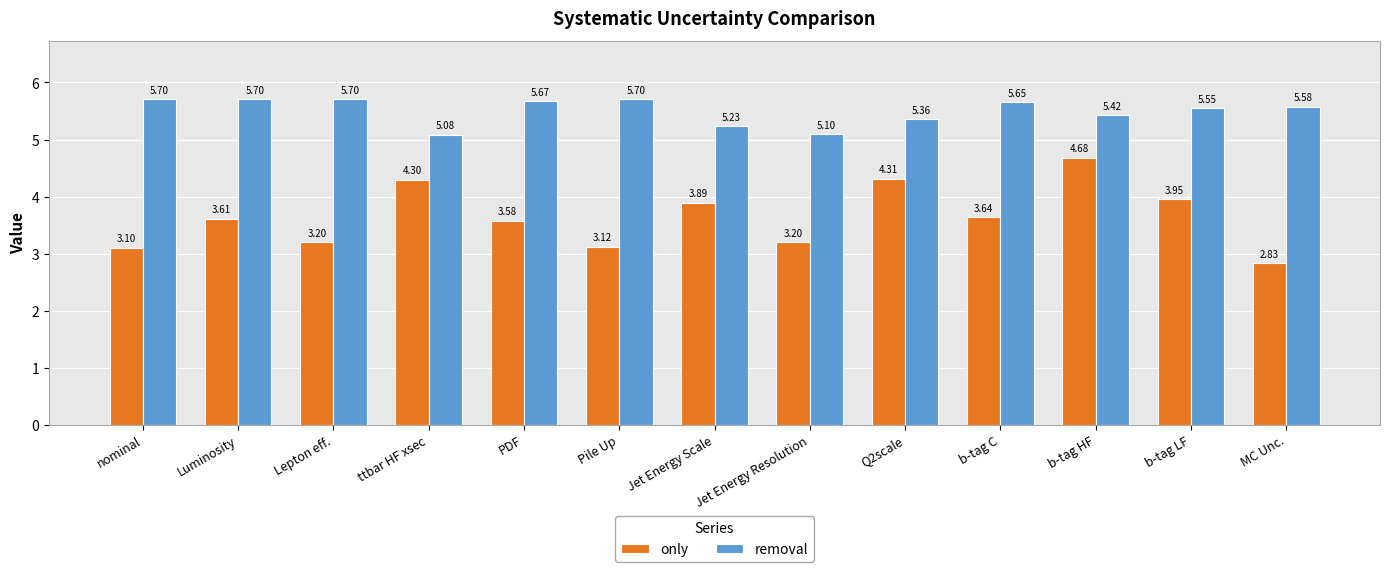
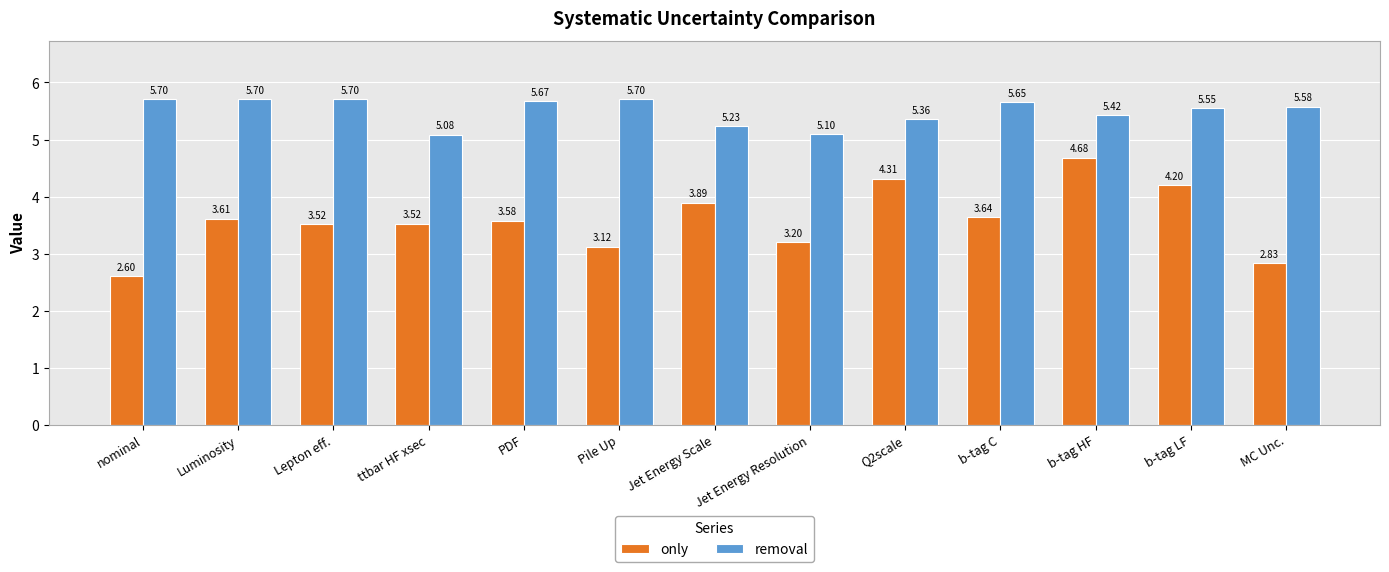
  {
    "only": {
-     "nominal": 3.10,
+     "nominal": 2.60,
      "Luminosity": 3.61,
-     "Lepton eff.": 3.20,
-     "ttbar HF xsec": 4.30,
+     "Lepton eff.": 3.52,
+     "ttbar HF xsec": 3.52,
      "PDF": 3.58,
      "Pile Up": 3.12,
      "Jet Energy Scale": 3.89,
      "Jet Energy Resolution": 3.20,
      "Q2scale": 4.31,
      "b-tag C": 3.64,
      "b-tag HF": 4.68,
-     "b-tag LF": 3.95,
+     "b-tag LF": 4.20,
      "MC Unc.": 2.83
    },
    "removal": {
      "nominal": 5.70,
      "Luminosity": 5.70,
      "Lepton eff.": 5.70,
      "ttbar HF xsec": 5.08,
      "PDF": 5.67,
      "Pile Up": 5.70,
      "Jet Energy Scale": 5.23,
      "Jet Energy Resolution": 5.10,
      "Q2scale": 5.36,
      "b-tag C": 5.65,
      "b-tag HF": 5.42,
      "b-tag LF": 5.55,
      "MC Unc.": 5.58
    }
  }
